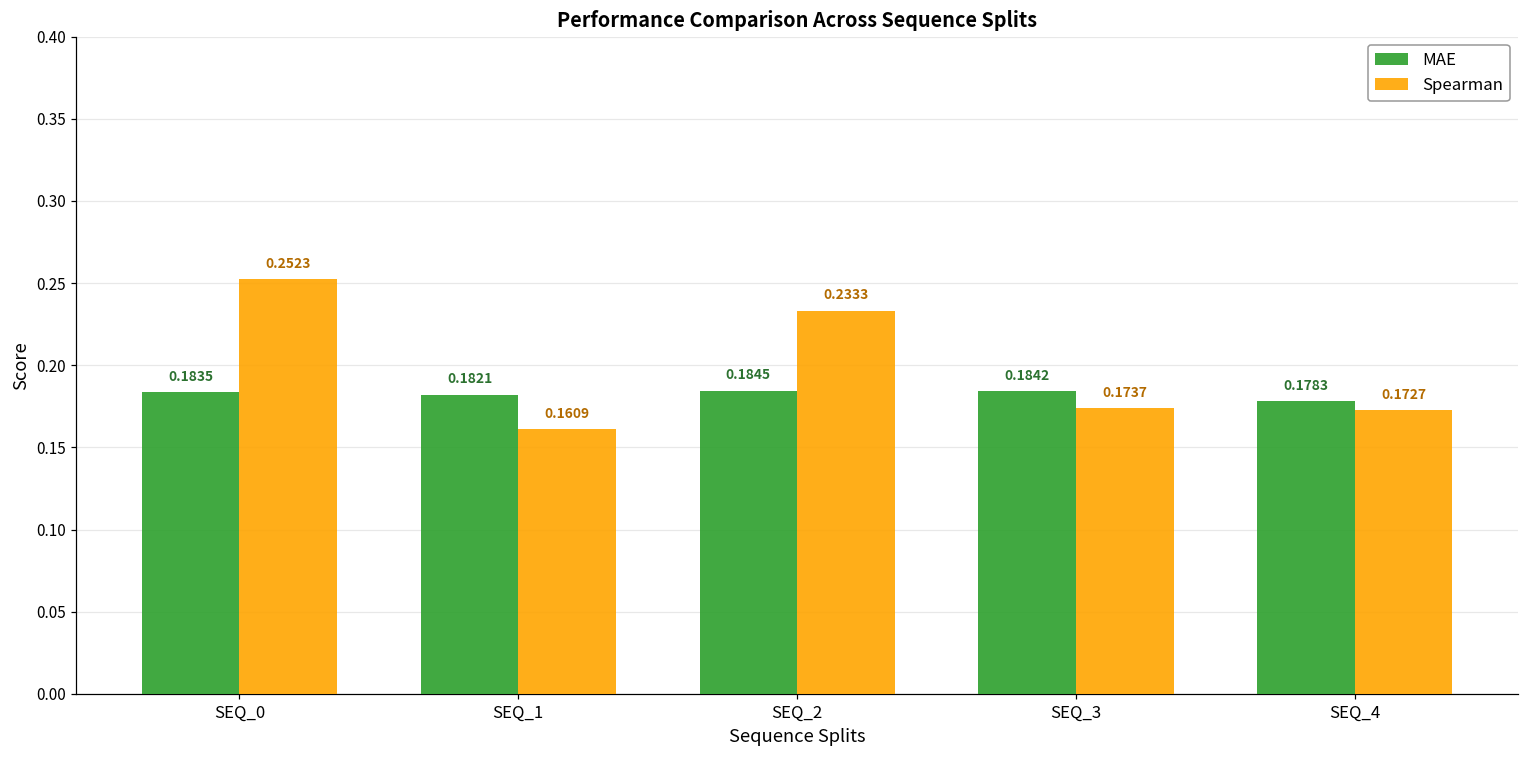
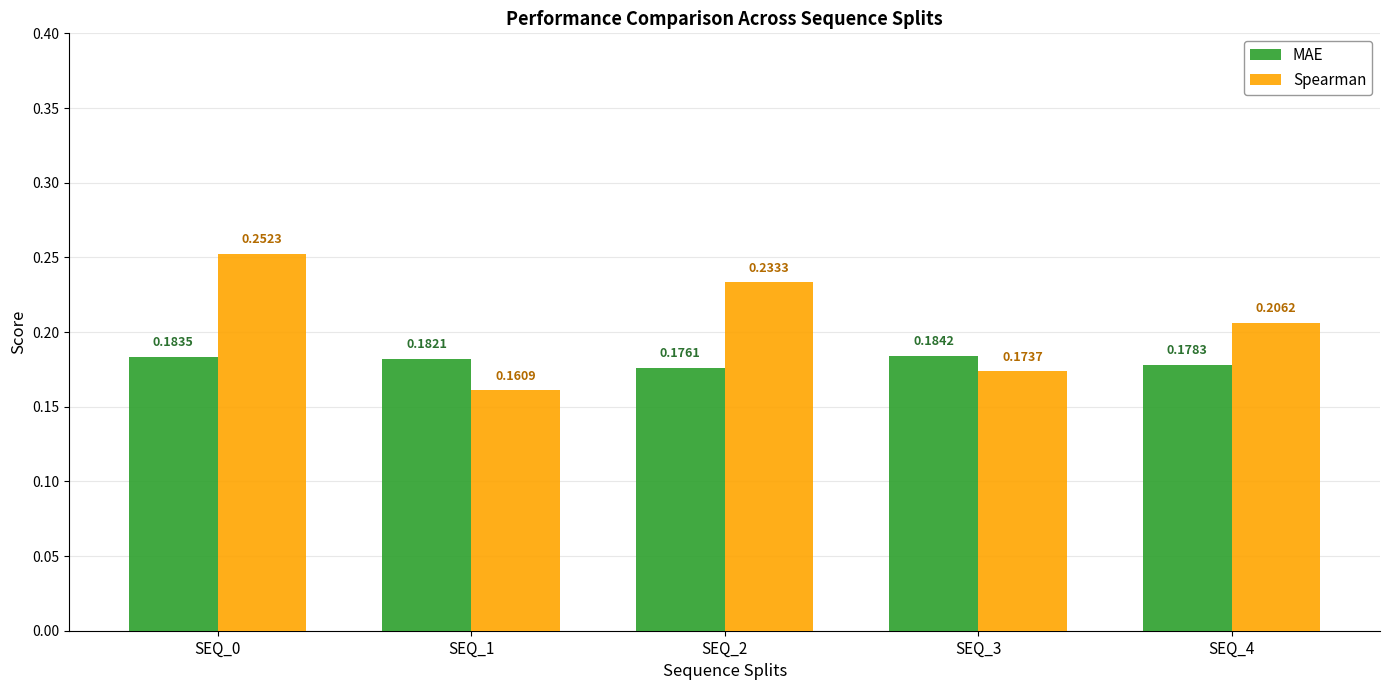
  {
    "MAE": {
      "SEQ_0": 0.1835,
      "SEQ_1": 0.1821,
-     "SEQ_2": 0.1845,
+     "SEQ_2": 0.1761,
      "SEQ_3": 0.1842,
      "SEQ_4": 0.1783
    },
    "Spearman": {
      "SEQ_0": 0.2523,
      "SEQ_1": 0.1609,
      "SEQ_2": 0.2333,
      "SEQ_3": 0.1737,
-     "SEQ_4": 0.1727
+     "SEQ_4": 0.2062
    }
  }
